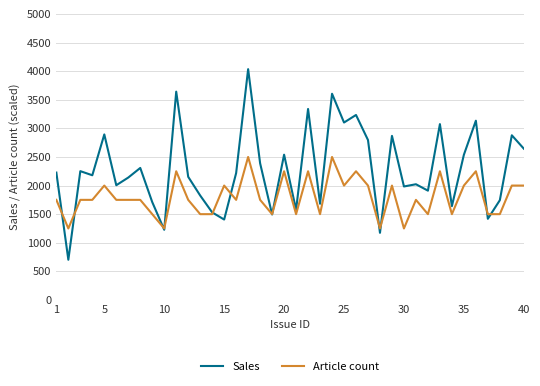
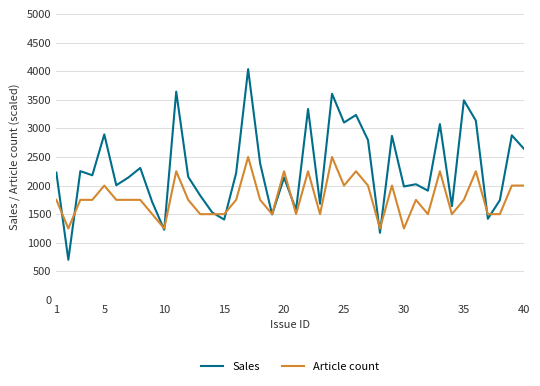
  {
    "Sales": {
      "1": 2200,
      "5": 2900,
      "15": 1400,
-     "20": 2500,
+     "20": 2100,
      "25": 3100,
      "30": 2000,
-     "35": 2500,
+     "35": 3500,
      "40": 2600
    },
    "Article count": {
      "1": 1800,
      "5": 2000,
-     "15": 2000,
+     "15": 1500,
      "20": 2300,
      "25": 2000,
      "30": 1300,
-     "35": 2000,
+     "35": 1800,
      "40": 2000
    }
  }
